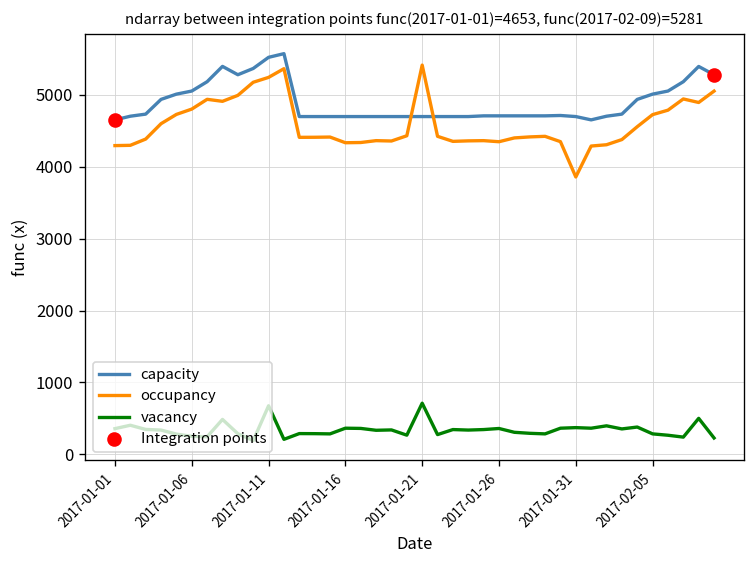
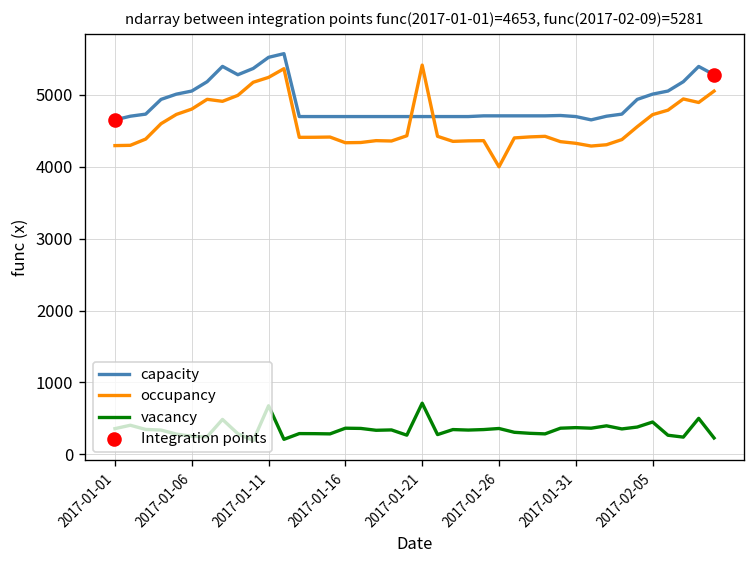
  {
    "capacity": {
      "2017-01-06": 5100,
      "2017-01-11": 5500,
      "2017-01-16": 4700,
      "2017-01-21": 4700,
      "2017-01-26": 4700,
      "2017-01-31": 4700,
      "2017-02-05": 5000
    },
    "occupancy": {
      "2017-01-01": 4300,
      "2017-01-06": 4800,
      "2017-01-11": 5200,
      "2017-01-16": 4300,
      "2017-01-21": 5400,
-     "2017-01-26": 4300,
-     "2017-01-31": 3900,
+     "2017-01-26": 4000,
+     "2017-01-31": 4300,
      "2017-02-05": 4700
    },
    "vacancy": {
      "2017-01-16": 400,
      "2017-01-21": 700,
      "2017-01-26": 400,
      "2017-01-31": 400,
-     "2017-02-05": 300
+     "2017-02-05": 500
    }
  }
